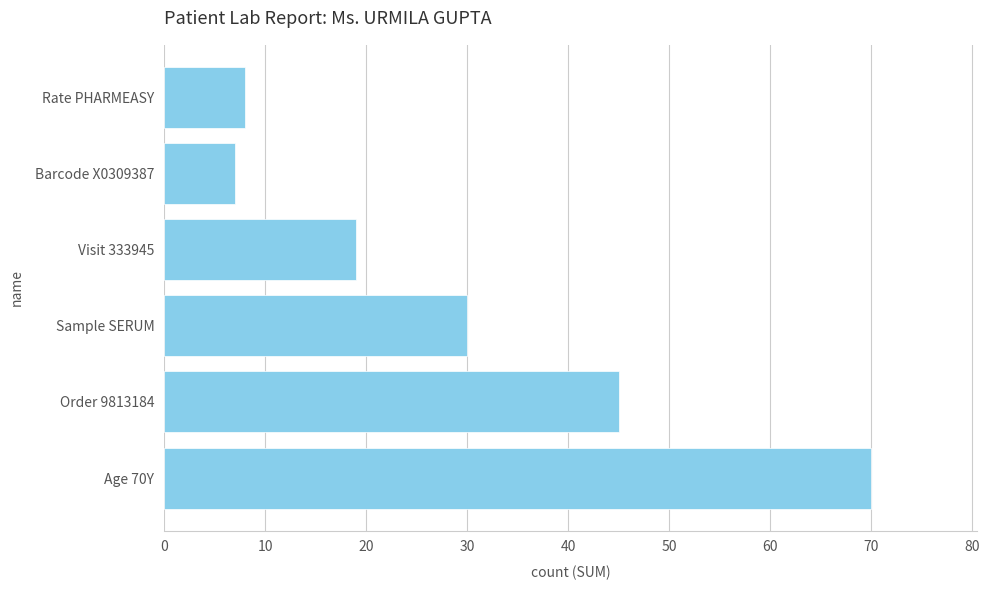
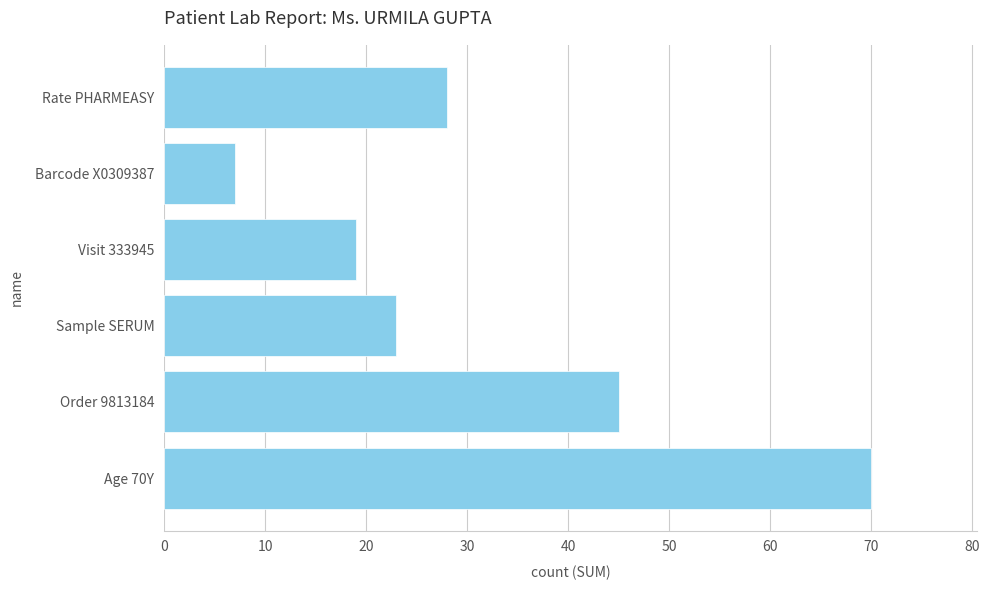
  {
-   "Rate PHARMEASY": 8,
+   "Rate PHARMEASY": 28,
    "Barcode X0309387": 7,
    "Visit 333945": 19,
-   "Sample SERUM": 30,
+   "Sample SERUM": 23,
    "Order 9813184": 45,
    "Age 70Y": 70
  }
